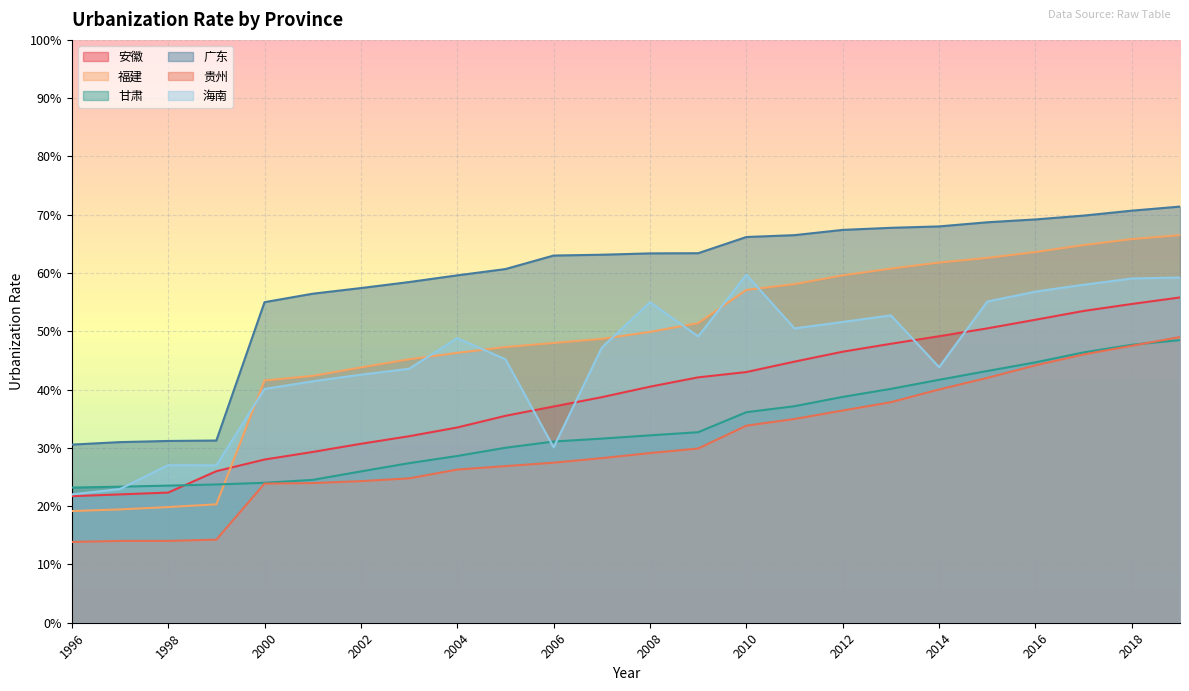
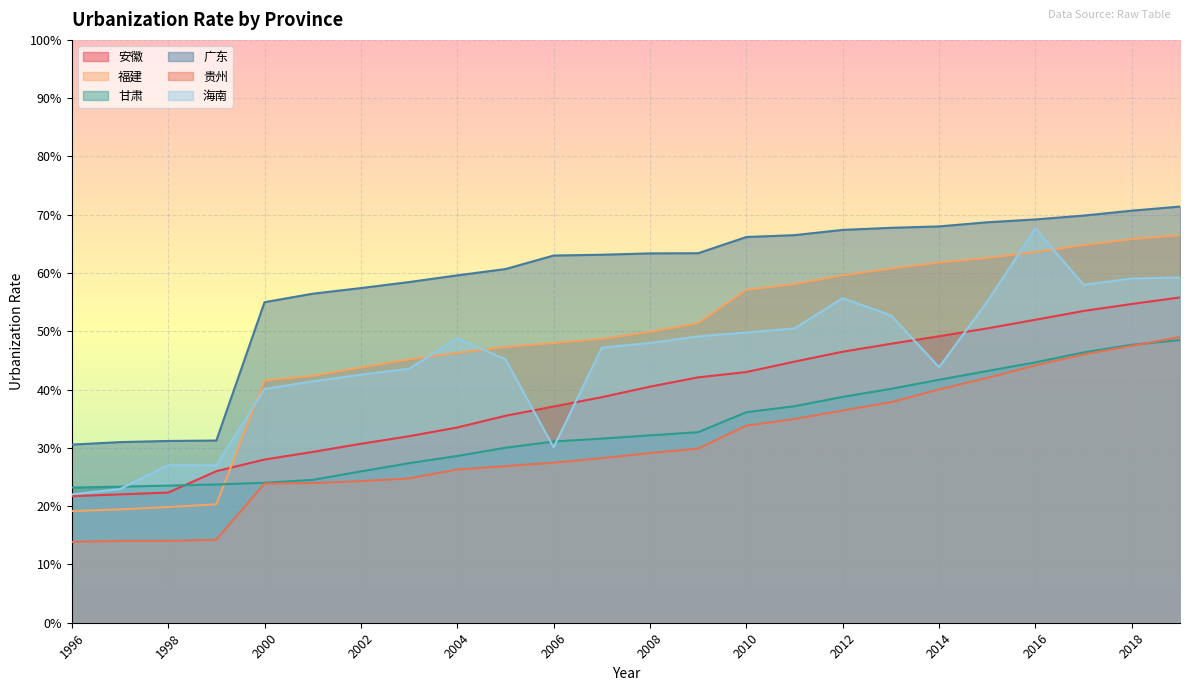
  {
    "海南": {
      "1998": "27%",
      "2000": "40%",
      "2002": "43%",
      "2004": "49%",
      "2006": "30%",
-     "2008": "55%",
-     "2010": "60%",
-     "2012": "52%",
+     "2008": "48%",
+     "2010": "50%",
+     "2012": "56%",
      "2014": "44%",
-     "2016": "57%",
+     "2016": "68%",
      "2018": "59%"
    }
  }
